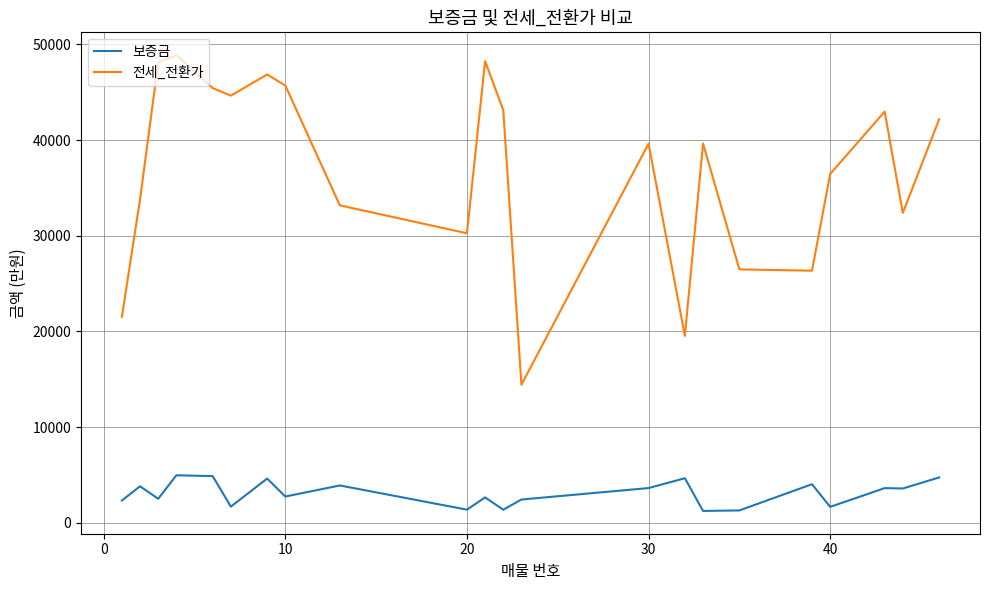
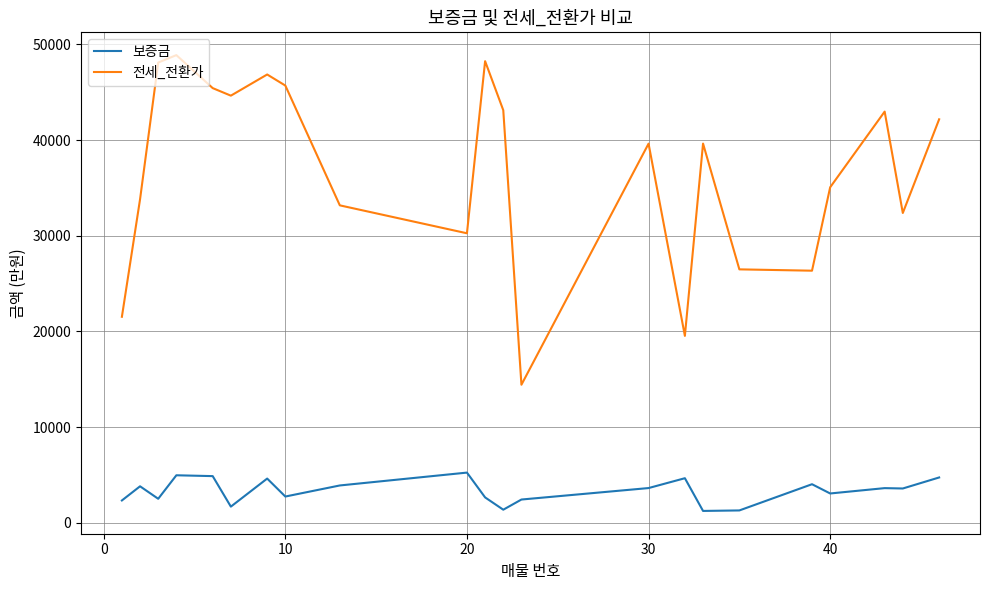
  {
    "보증금": {
      "10": 3000,
-     "20": 1000,
+     "20": 5000,
      "30": 4000,
-     "40": 2000
+     "40": 3000
    },
    "전세_전환가": {
      "10": 46000,
      "20": 30000,
      "30": 40000,
-     "40": 36000
+     "40": 35000
    }
  }
